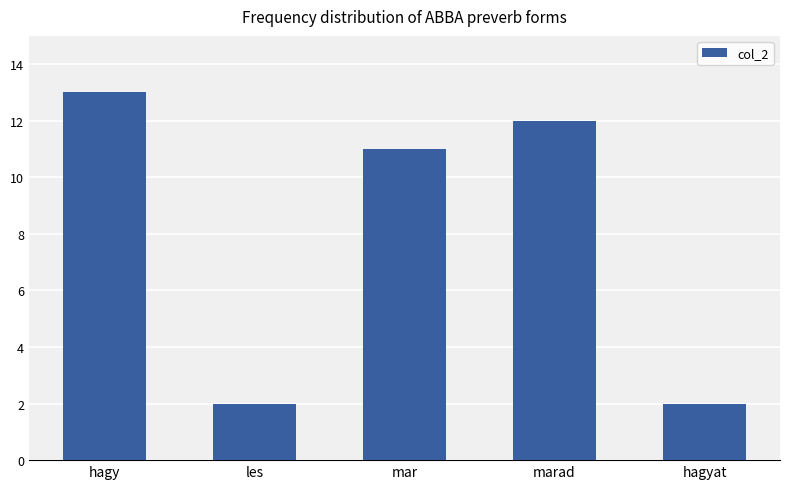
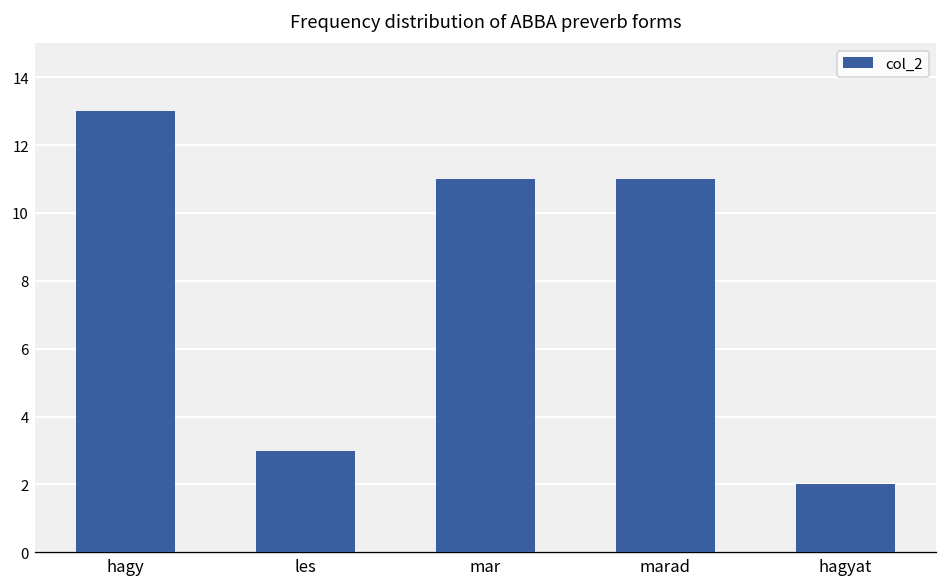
  {
    "hagy": 13,
-   "les": 2,
+   "les": 3,
    "mar": 11,
-   "marad": 12,
+   "marad": 11,
    "hagyat": 2
  }
